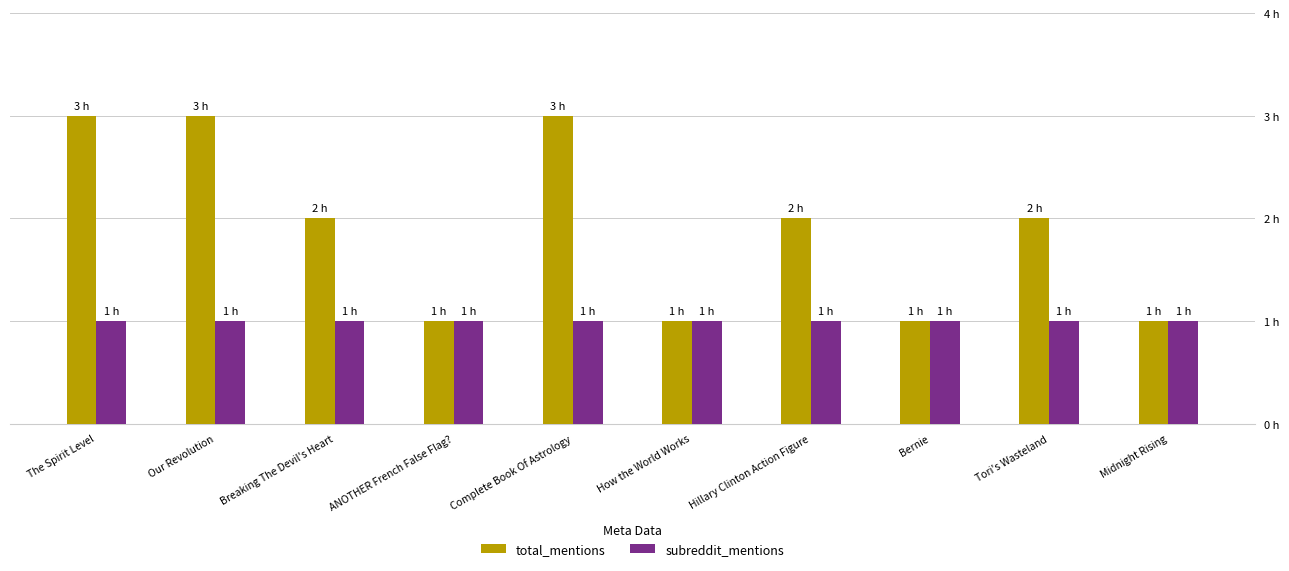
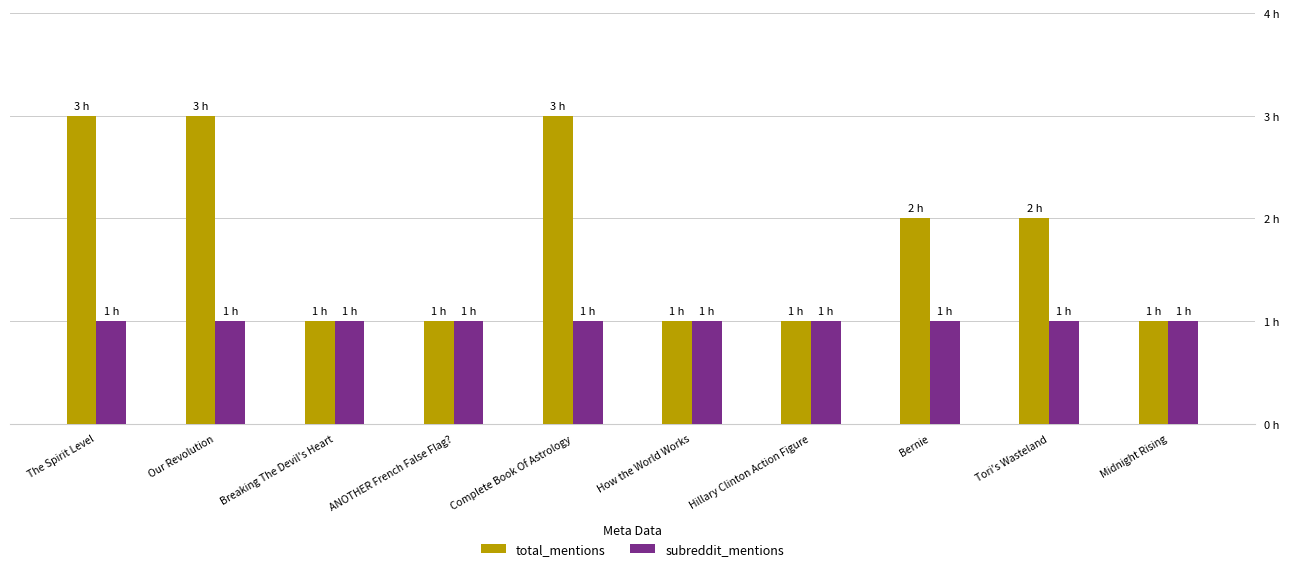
  {
    "total_mentions": {
      "The Spirit Level": 3,
      "Our Revolution": 3,
-     "Breaking The Devil's Heart": 2,
+     "Breaking The Devil's Heart": 1,
      "ANOTHER French False Flag?": 1,
      "Complete Book Of Astrology": 3,
      "How the World Works": 1,
-     "Hillary Clinton Action Figure": 2,
-     "Bernie": 1,
+     "Hillary Clinton Action Figure": 1,
+     "Bernie": 2,
      "Tori's Wasteland": 2,
      "Midnight Rising": 1
    },
    "subreddit_mentions": {
      "The Spirit Level": 1,
      "Our Revolution": 1,
      "Breaking The Devil's Heart": 1,
      "ANOTHER French False Flag?": 1,
      "Complete Book Of Astrology": 1,
      "How the World Works": 1,
      "Hillary Clinton Action Figure": 1,
      "Bernie": 1,
      "Tori's Wasteland": 1,
      "Midnight Rising": 1
    }
  }
